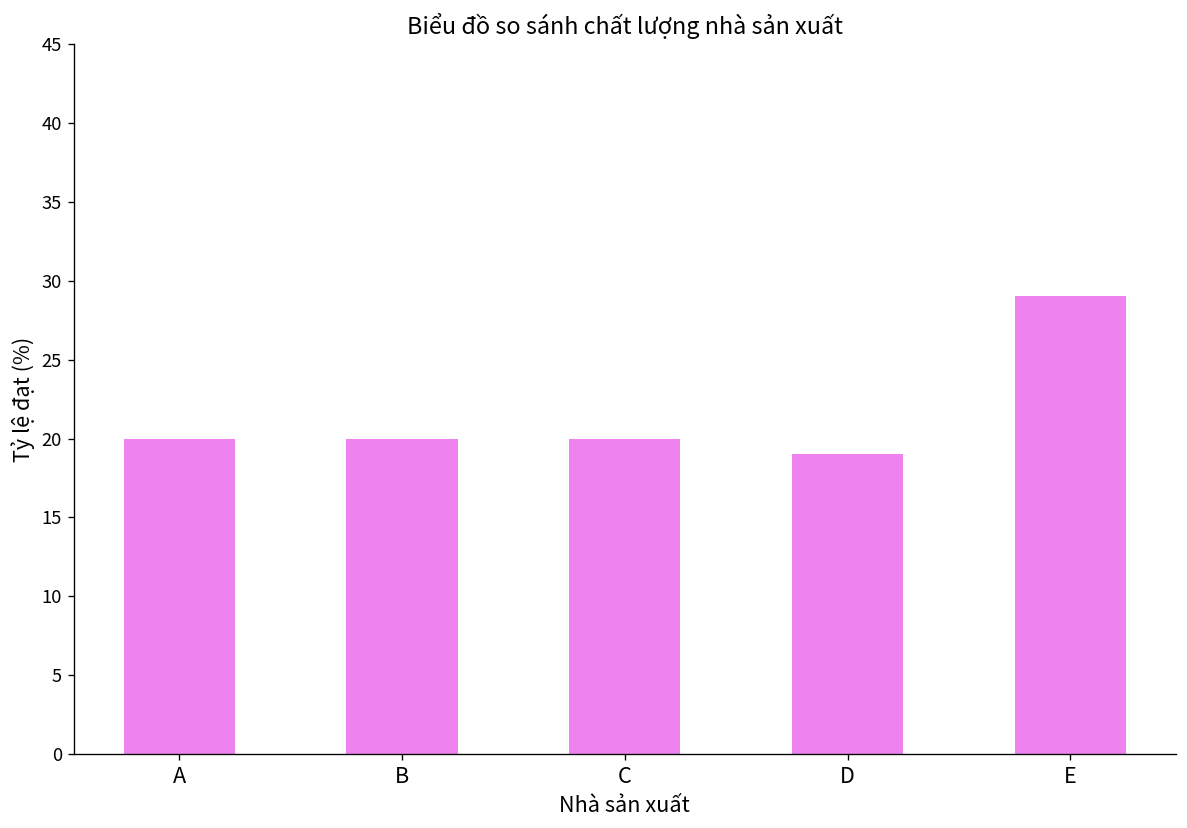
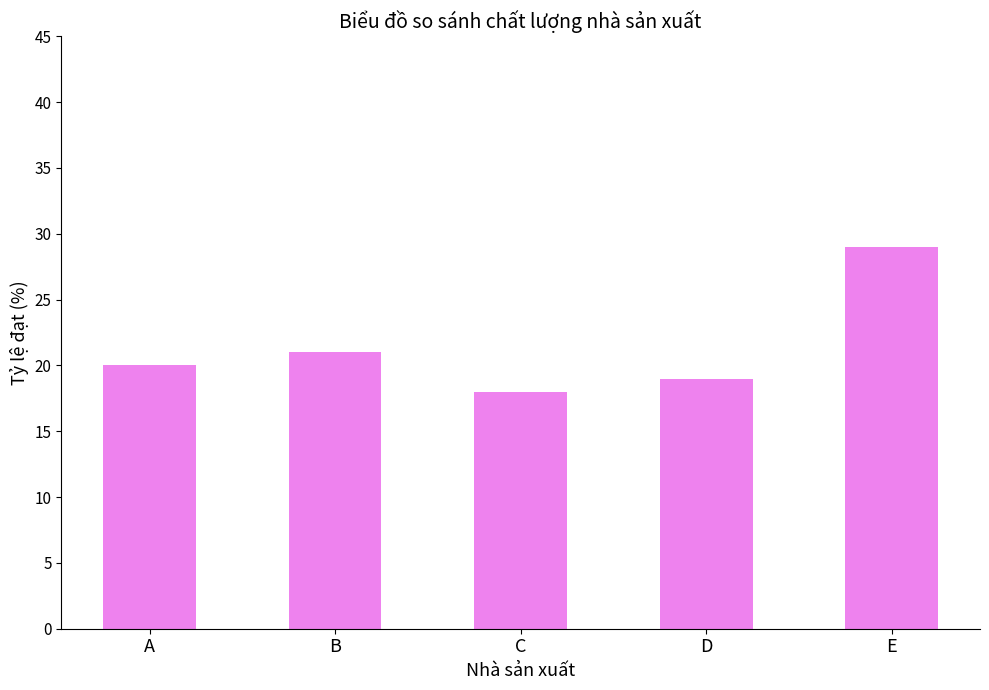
  {
    "A": 20,
-   "B": 20,
-   "C": 20,
+   "B": 21,
+   "C": 18,
    "D": 19,
    "E": 29
  }
